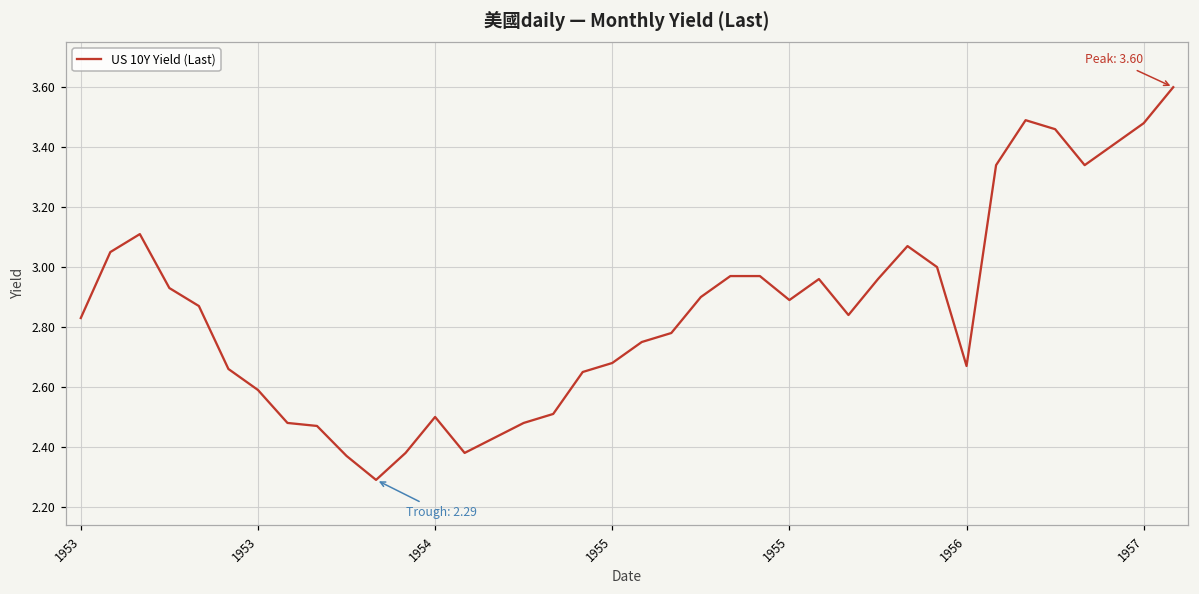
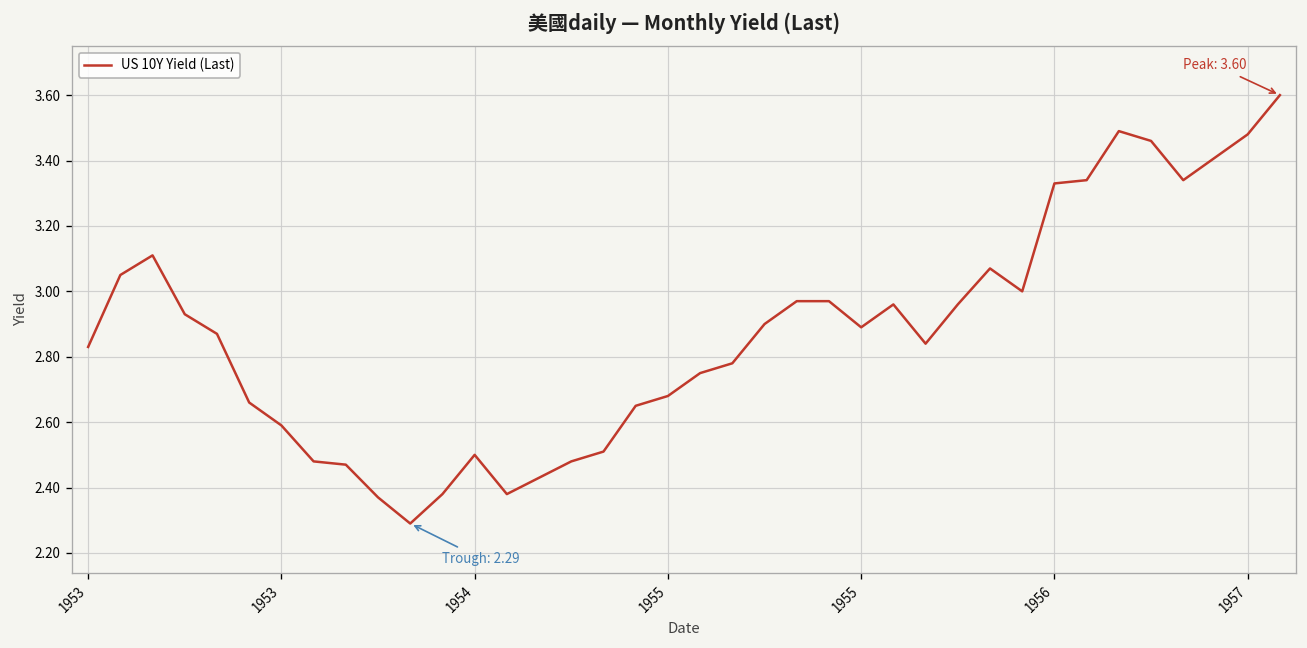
  {
    "1954": 2.50,
-   "1956": 2.67,
+   "1956": 3.33,
    "1957": 3.48
  }
